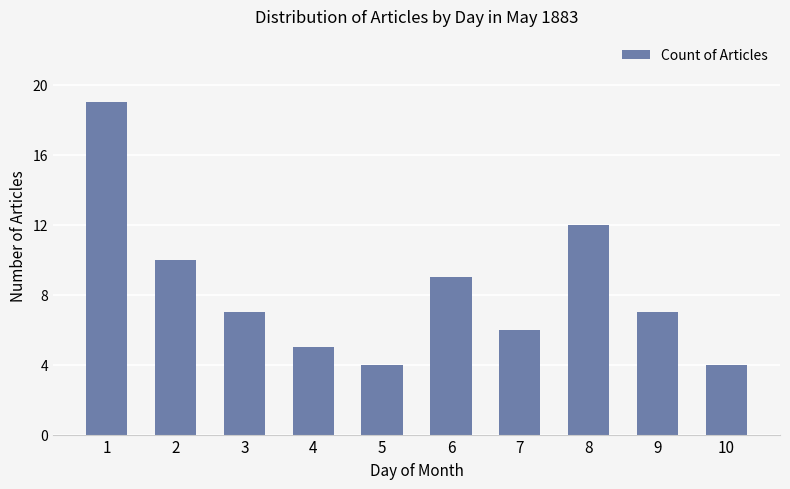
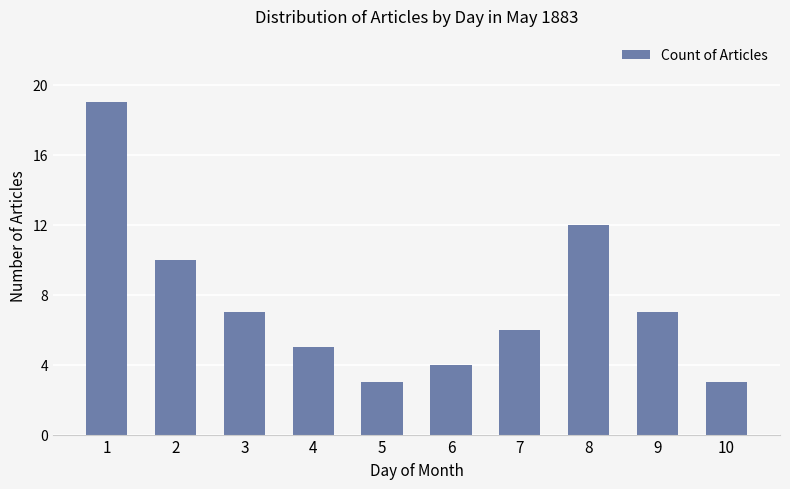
  {
    "1": 19,
    "2": 10,
    "3": 7,
    "4": 5,
-   "5": 4,
-   "6": 9,
+   "5": 3,
+   "6": 4,
    "7": 6,
    "8": 12,
    "9": 7,
-   "10": 4
+   "10": 3
  }
